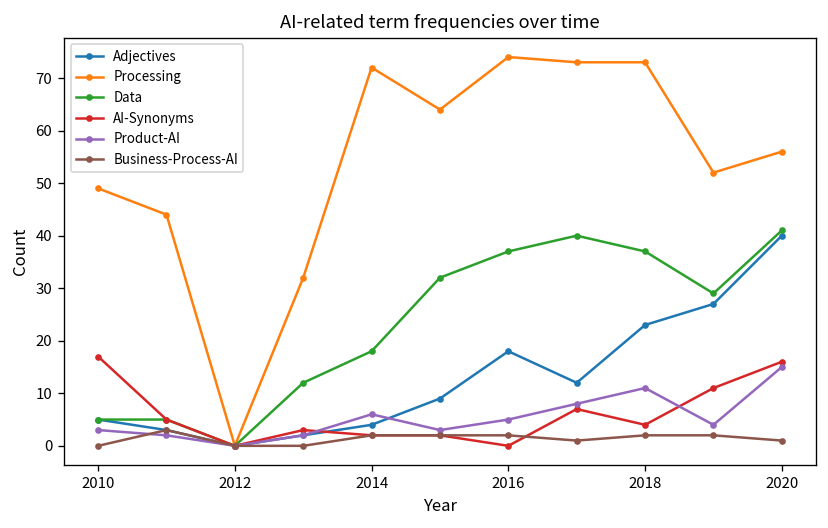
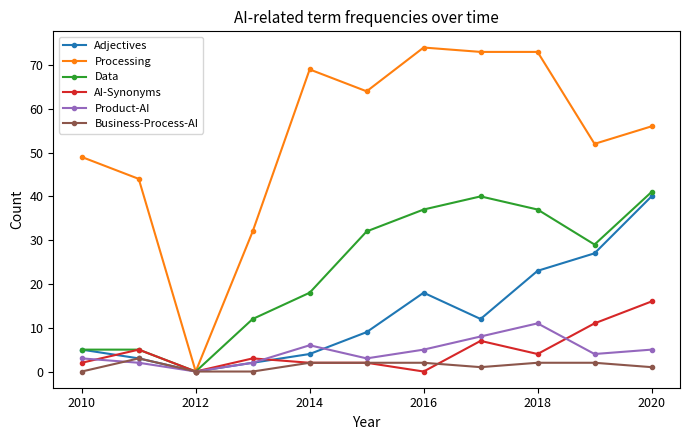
  {
    "Adjectives": {
      "2014": 4,
      "2016": 18,
      "2018": 23,
      "2020": 40
    },
    "Processing": {
      "2010": 49,
-     "2014": 72,
+     "2014": 69,
      "2016": 74,
      "2018": 73,
      "2020": 56
    },
    "Data": {
      "2014": 18,
      "2016": 37,
      "2018": 37,
      "2020": 41
    },
    "AI-Synonyms": {
-     "2010": 17,
+     "2010": 2,
      "2016": 0,
      "2018": 4,
      "2020": 16
    },
    "Product-AI": {
      "2010": 3,
      "2014": 6,
      "2016": 5,
      "2018": 11,
-     "2020": 15
+     "2020": 5
    },
    "Business-Process-AI": {
      "2010": 0,
      "2016": 2,
      "2018": 2,
      "2020": 1
    }
  }
